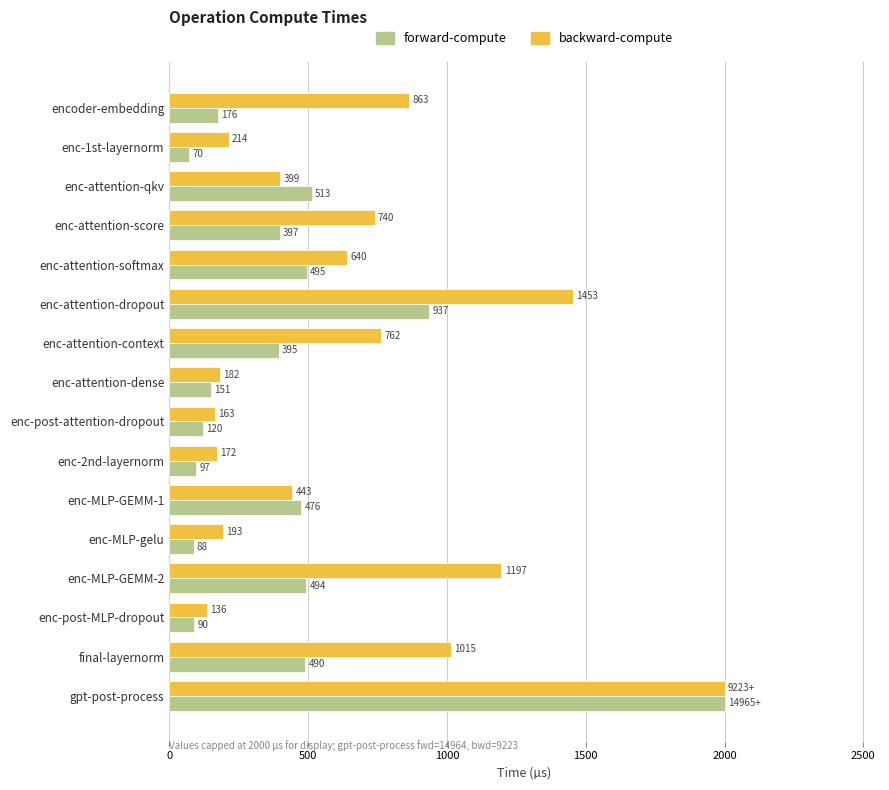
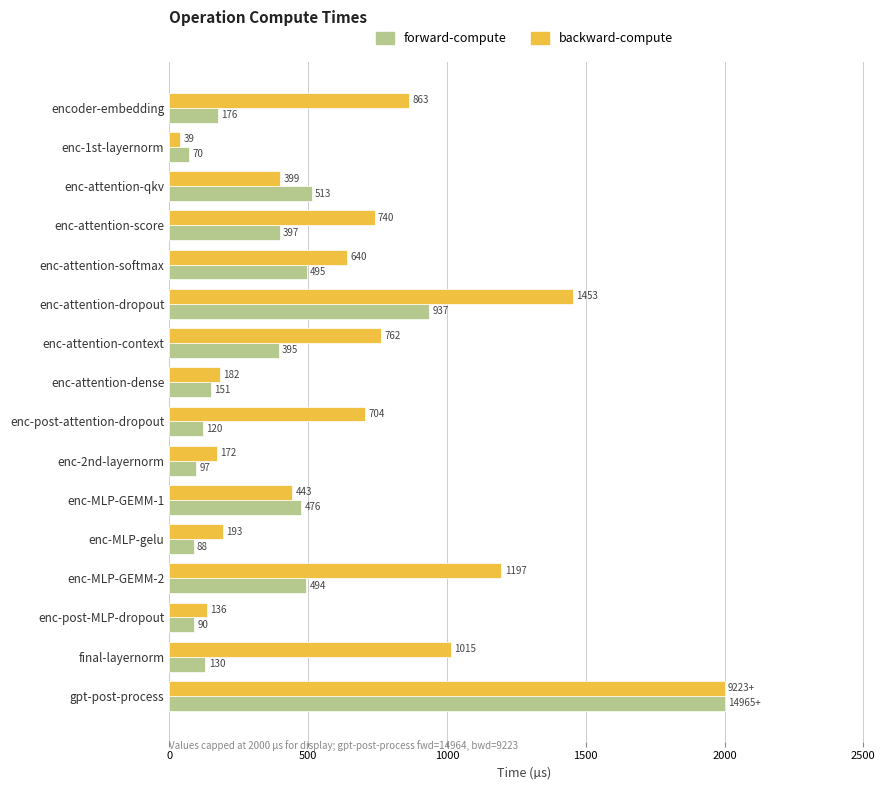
  {
    "forward-compute": {
      "encoder-embedding": 176,
      "enc-1st-layernorm": 70,
      "enc-attention-qkv": 513,
      "enc-attention-score": 397,
      "enc-attention-softmax": 495,
      "enc-attention-dropout": 937,
      "enc-attention-context": 395,
      "enc-attention-dense": 151,
      "enc-post-attention-dropout": 120,
      "enc-2nd-layernorm": 97,
      "enc-MLP-GEMM-1": 476,
      "enc-MLP-gelu": 88,
      "enc-MLP-GEMM-2": 494,
      "enc-post-MLP-dropout": 90,
-     "final-layernorm": 490
+     "final-layernorm": 130
    },
    "backward-compute": {
      "encoder-embedding": 863,
-     "enc-1st-layernorm": 214,
+     "enc-1st-layernorm": 39,
      "enc-attention-qkv": 399,
      "enc-attention-score": 740,
      "enc-attention-softmax": 640,
      "enc-attention-dropout": 1453,
      "enc-attention-context": 762,
      "enc-attention-dense": 182,
-     "enc-post-attention-dropout": 163,
+     "enc-post-attention-dropout": 704,
      "enc-2nd-layernorm": 172,
      "enc-MLP-GEMM-1": 443,
      "enc-MLP-gelu": 193,
      "enc-MLP-GEMM-2": 1197,
      "enc-post-MLP-dropout": 136,
      "final-layernorm": 1015
    }
  }
